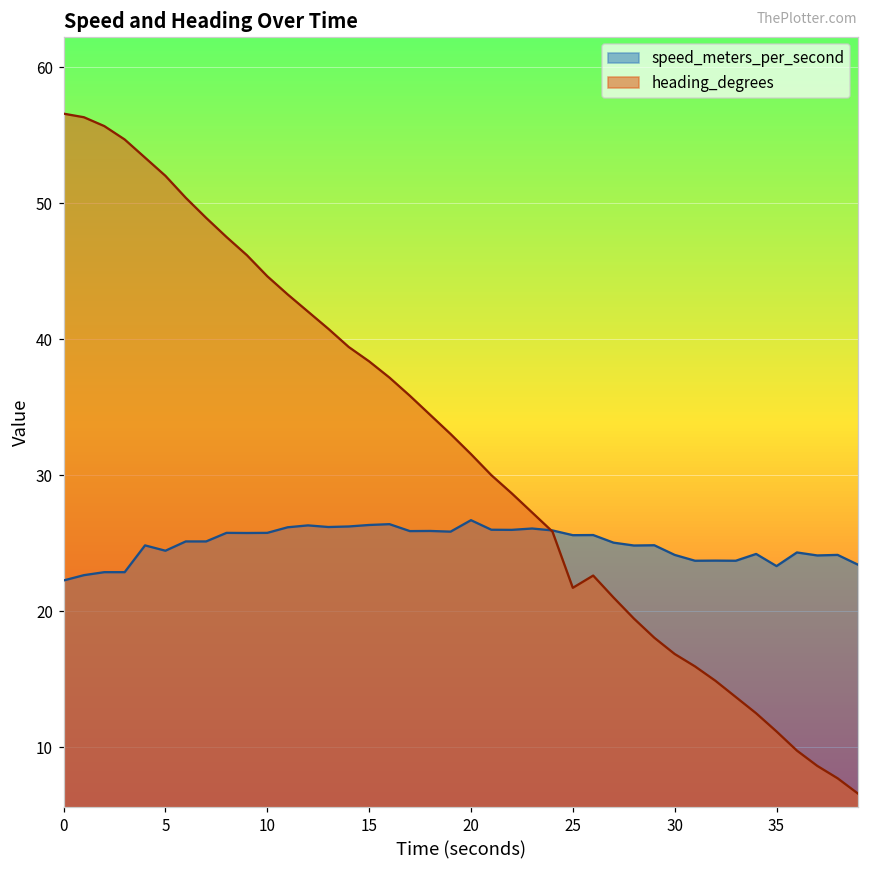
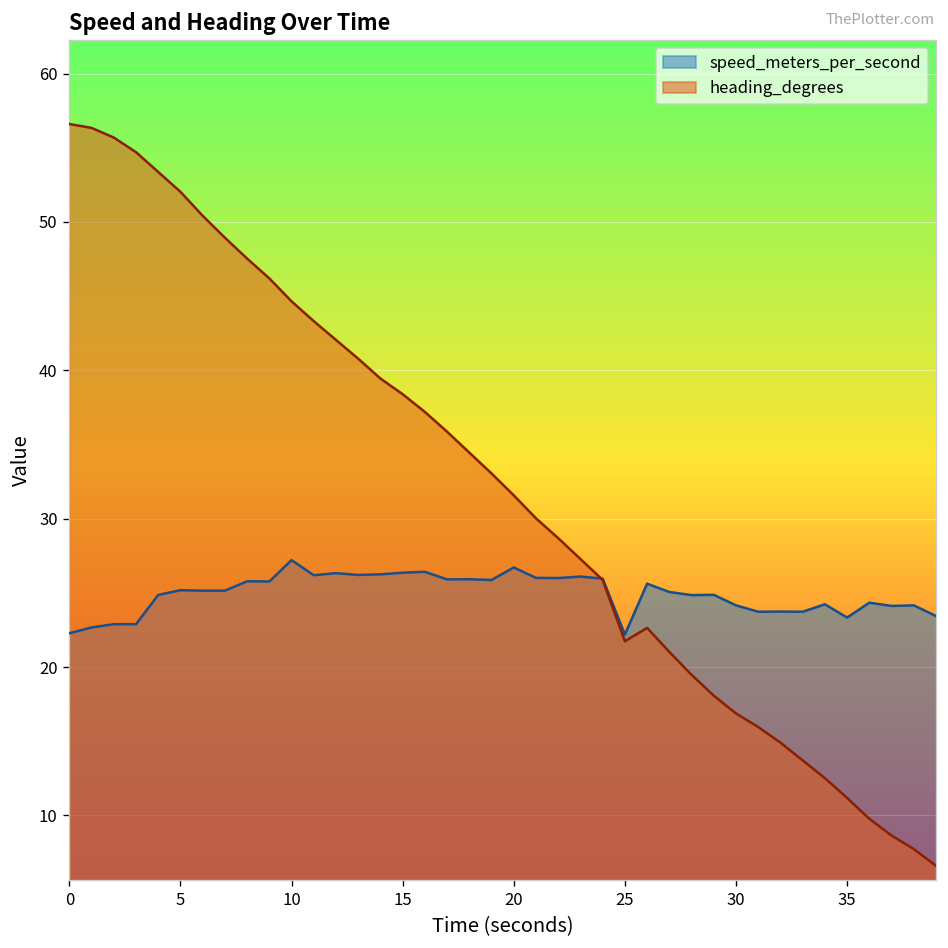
  {
    "speed_meters_per_second": {
      "0": 22.3,
-     "5": 24.5,
-     "10": 25.8,
+     "5": 25.2,
+     "10": 27.2,
      "15": 26.4,
      "20": 26.7,
-     "25": 25.6,
+     "25": 22.2,
      "30": 24.2,
      "35": 23.3
    },
    "heading_degrees": {
      "0": 56.6,
      "5": 52.0,
      "10": 44.6,
      "15": 38.4,
      "20": 31.6,
      "25": 21.7,
      "30": 16.9,
      "35": 11.2
    }
  }
